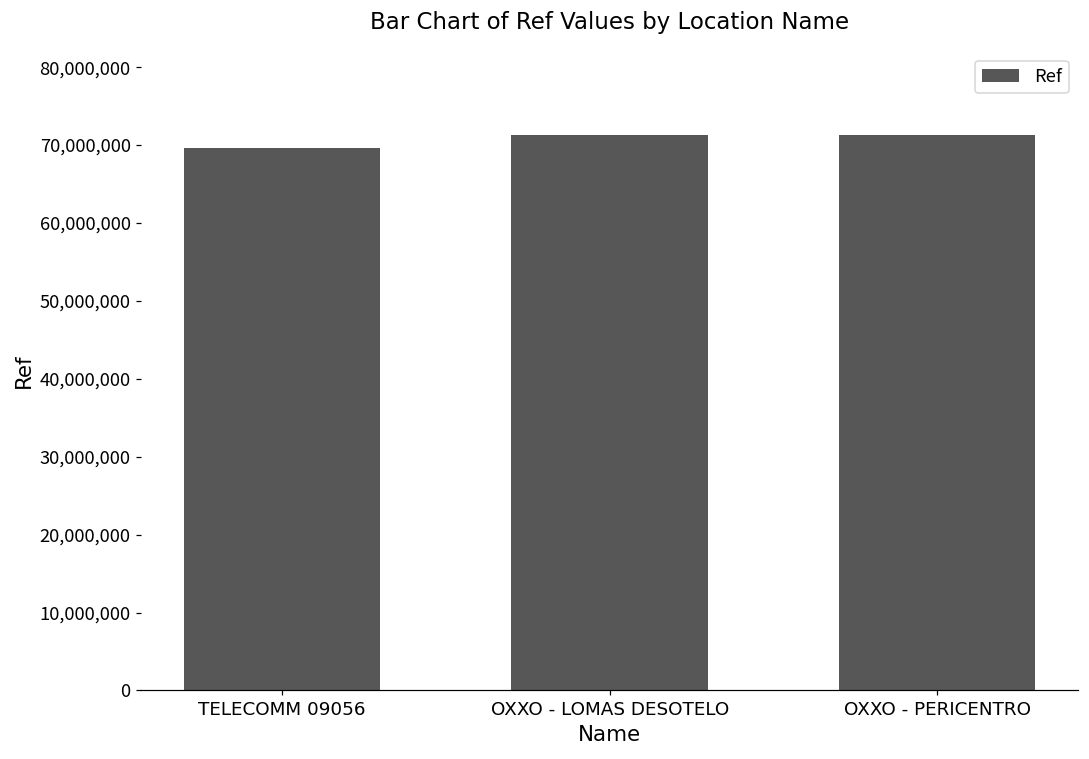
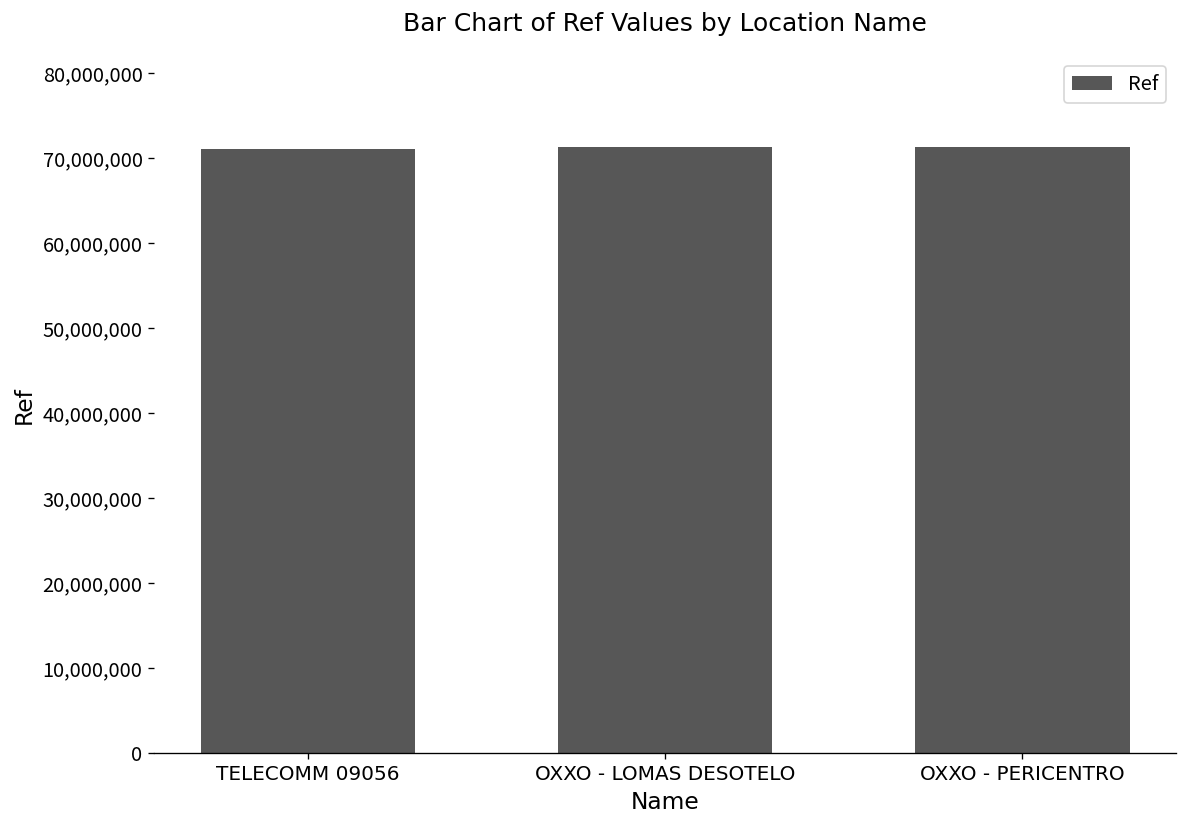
  {
-   "TELECOMM 09056": "70,000,000",
+   "TELECOMM 09056": "71,000,000",
    "OXXO - LOMAS DESOTELO": "71,000,000",
    "OXXO - PERICENTRO": "71,000,000"
  }
